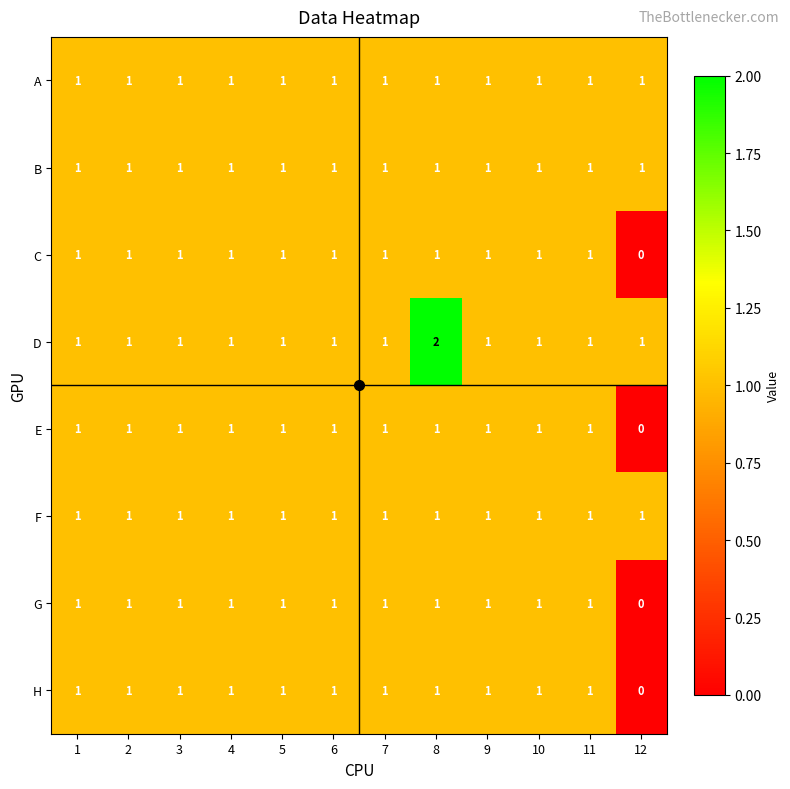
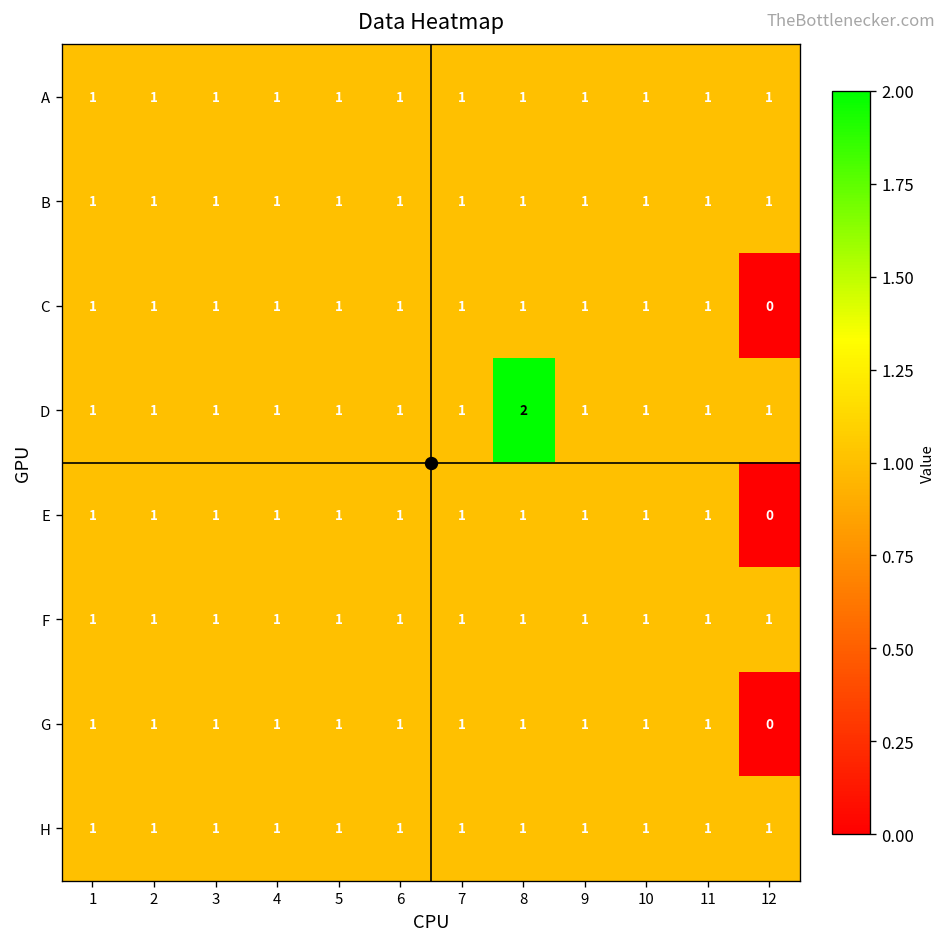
  {
    "A": {
      "1": 1,
      "2": 1,
      "3": 1,
      "4": 1,
      "5": 1,
      "6": 1,
      "7": 1,
      "8": 1,
      "9": 1,
      "10": 1,
      "11": 1,
      "12": 1
    },
    "B": {
      "1": 1,
      "2": 1,
      "3": 1,
      "4": 1,
      "5": 1,
      "6": 1,
      "7": 1,
      "8": 1,
      "9": 1,
      "10": 1,
      "11": 1,
      "12": 1
    },
    "C": {
      "1": 1,
      "2": 1,
      "3": 1,
      "4": 1,
      "5": 1,
      "6": 1,
      "7": 1,
      "8": 1,
      "9": 1,
      "10": 1,
      "11": 1,
      "12": 0
    },
    "D": {
      "1": 1,
      "2": 1,
      "3": 1,
      "4": 1,
      "5": 1,
      "6": 1,
      "7": 1,
      "8": 2,
      "9": 1,
      "10": 1,
      "11": 1,
      "12": 1
    },
    "E": {
      "1": 1,
      "2": 1,
      "3": 1,
      "4": 1,
      "5": 1,
      "6": 1,
      "7": 1,
      "8": 1,
      "9": 1,
      "10": 1,
      "11": 1,
      "12": 0
    },
    "F": {
      "1": 1,
      "2": 1,
      "3": 1,
      "4": 1,
      "5": 1,
      "6": 1,
      "7": 1,
      "8": 1,
      "9": 1,
      "10": 1,
      "11": 1,
      "12": 1
    },
    "G": {
      "1": 1,
      "2": 1,
      "3": 1,
      "4": 1,
      "5": 1,
      "6": 1,
      "7": 1,
      "8": 1,
      "9": 1,
      "10": 1,
      "11": 1,
      "12": 0
    },
    "H": {
      "1": 1,
      "2": 1,
      "3": 1,
      "4": 1,
      "5": 1,
      "6": 1,
      "7": 1,
      "8": 1,
      "9": 1,
      "10": 1,
      "11": 1,
-     "12": 0
+     "12": 1
    }
  }
